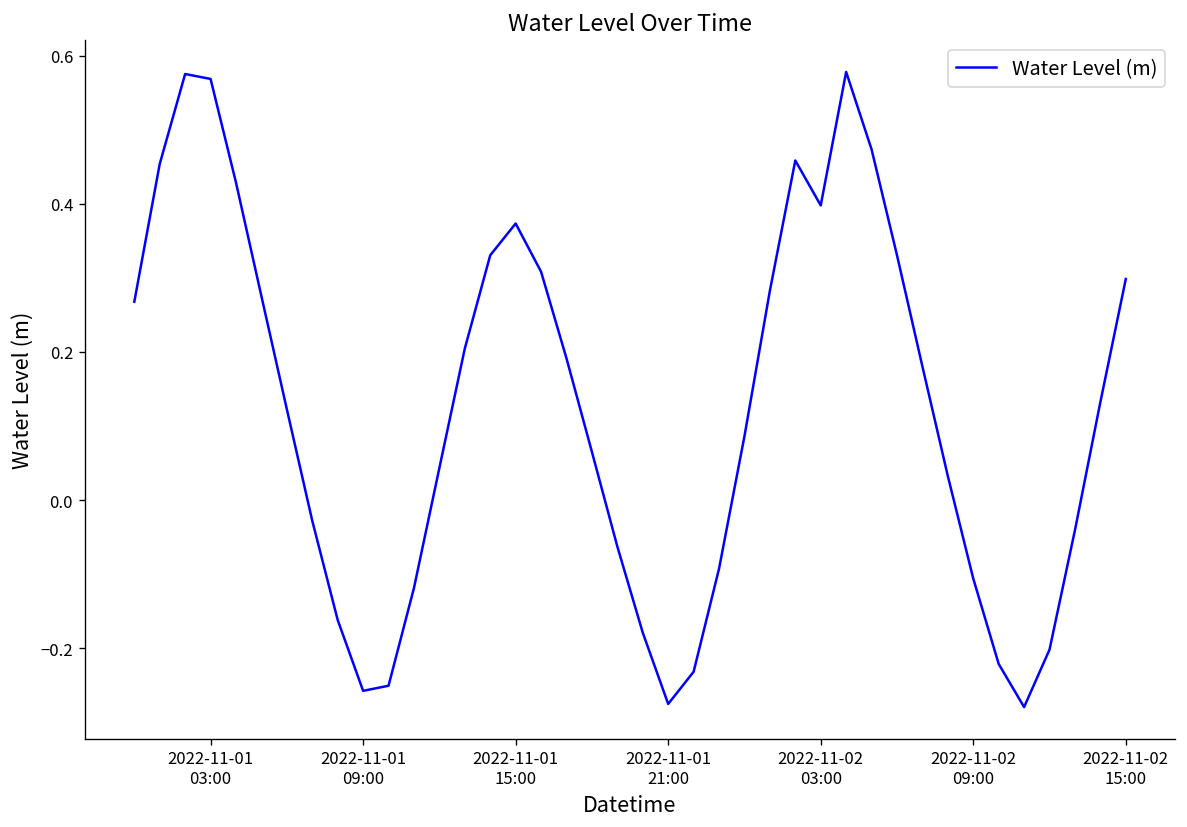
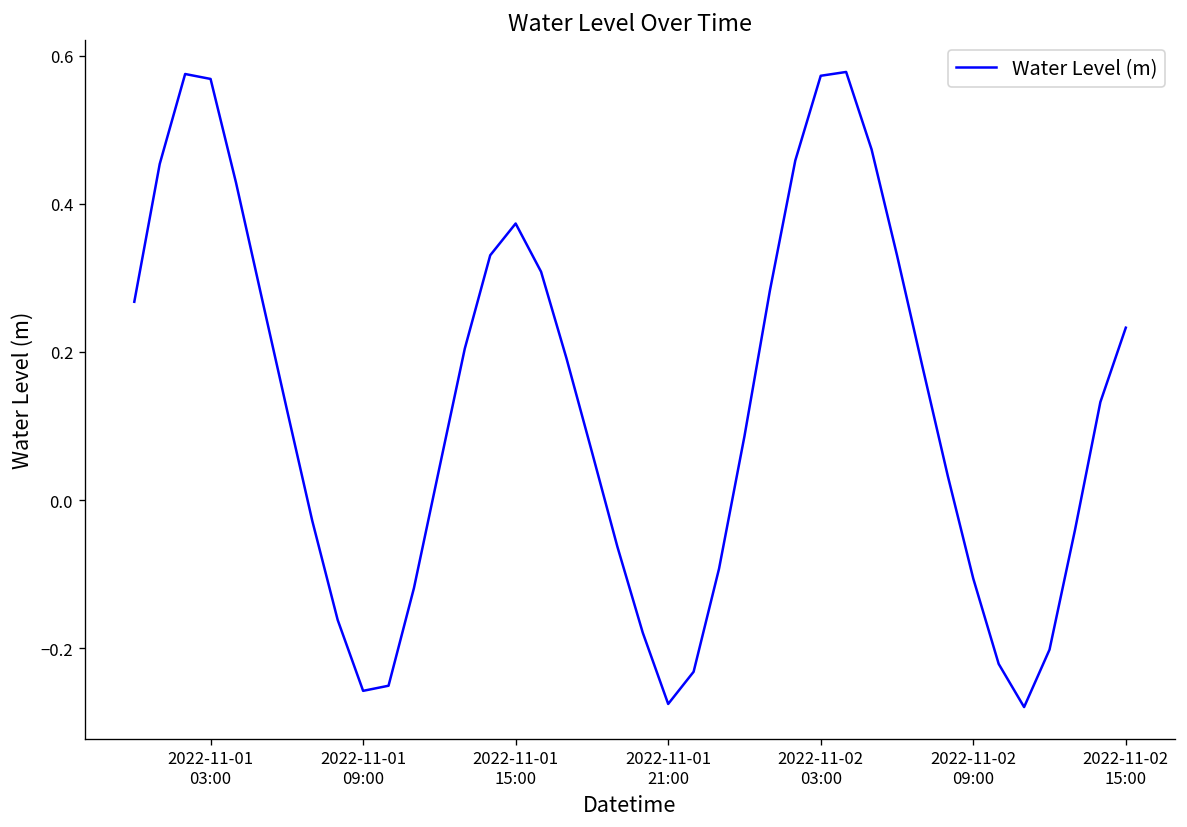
  {
    "2022-11-01 03:00": 0.57,
    "2022-11-01 09:00": -0.26,
    "2022-11-01 15:00": 0.37,
    "2022-11-01 21:00": -0.27,
-   "2022-11-02 03:00": 0.40,
+   "2022-11-02 03:00": 0.57,
    "2022-11-02 09:00": -0.11,
-   "2022-11-02 15:00": 0.30
+   "2022-11-02 15:00": 0.23
  }
